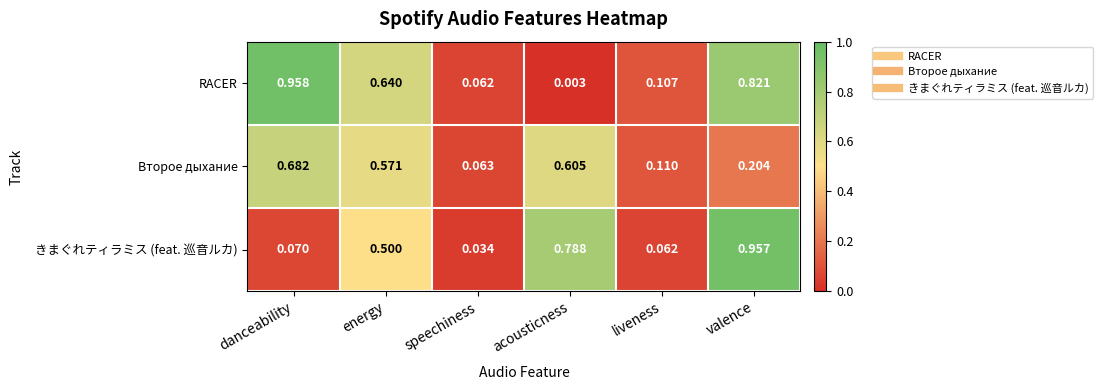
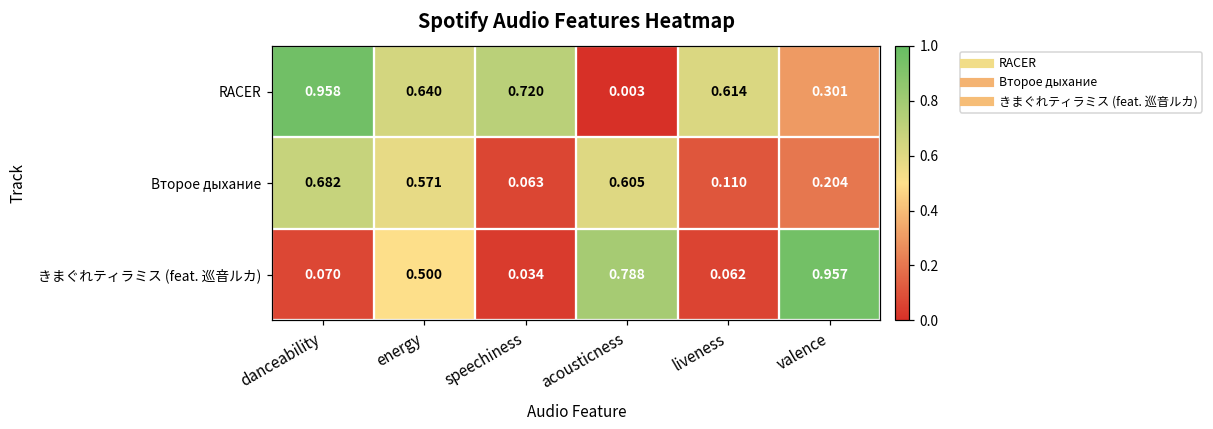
  {
    "RACER": {
      "danceability": 0.958,
      "energy": 0.640,
-     "speechiness": 0.062,
+     "speechiness": 0.720,
      "acousticness": 0.003,
-     "liveness": 0.107,
-     "valence": 0.821
+     "liveness": 0.614,
+     "valence": 0.301
    },
    "Второе дыхание": {
      "danceability": 0.682,
      "energy": 0.571,
      "speechiness": 0.063,
      "acousticness": 0.605,
      "liveness": 0.110,
      "valence": 0.204
    },
    "きまぐれティラミス (feat. 巡音ルカ)": {
      "danceability": 0.070,
      "energy": 0.500,
      "speechiness": 0.034,
      "acousticness": 0.788,
      "liveness": 0.062,
      "valence": 0.957
    }
  }
